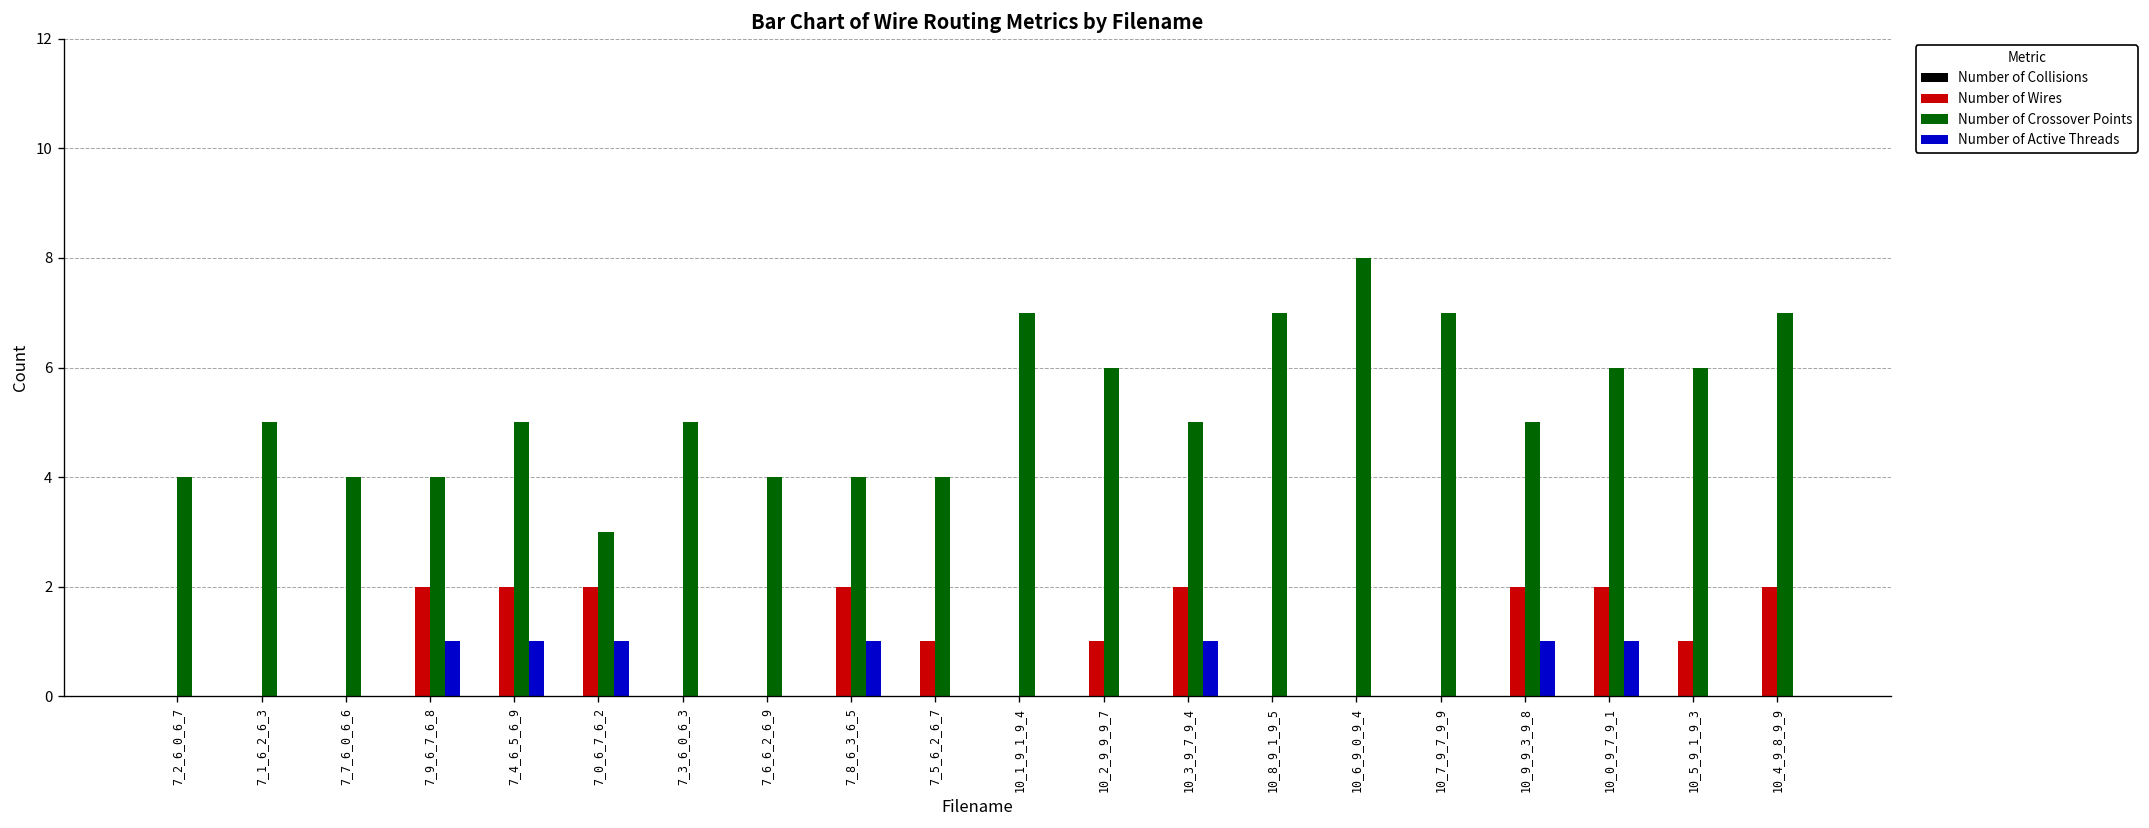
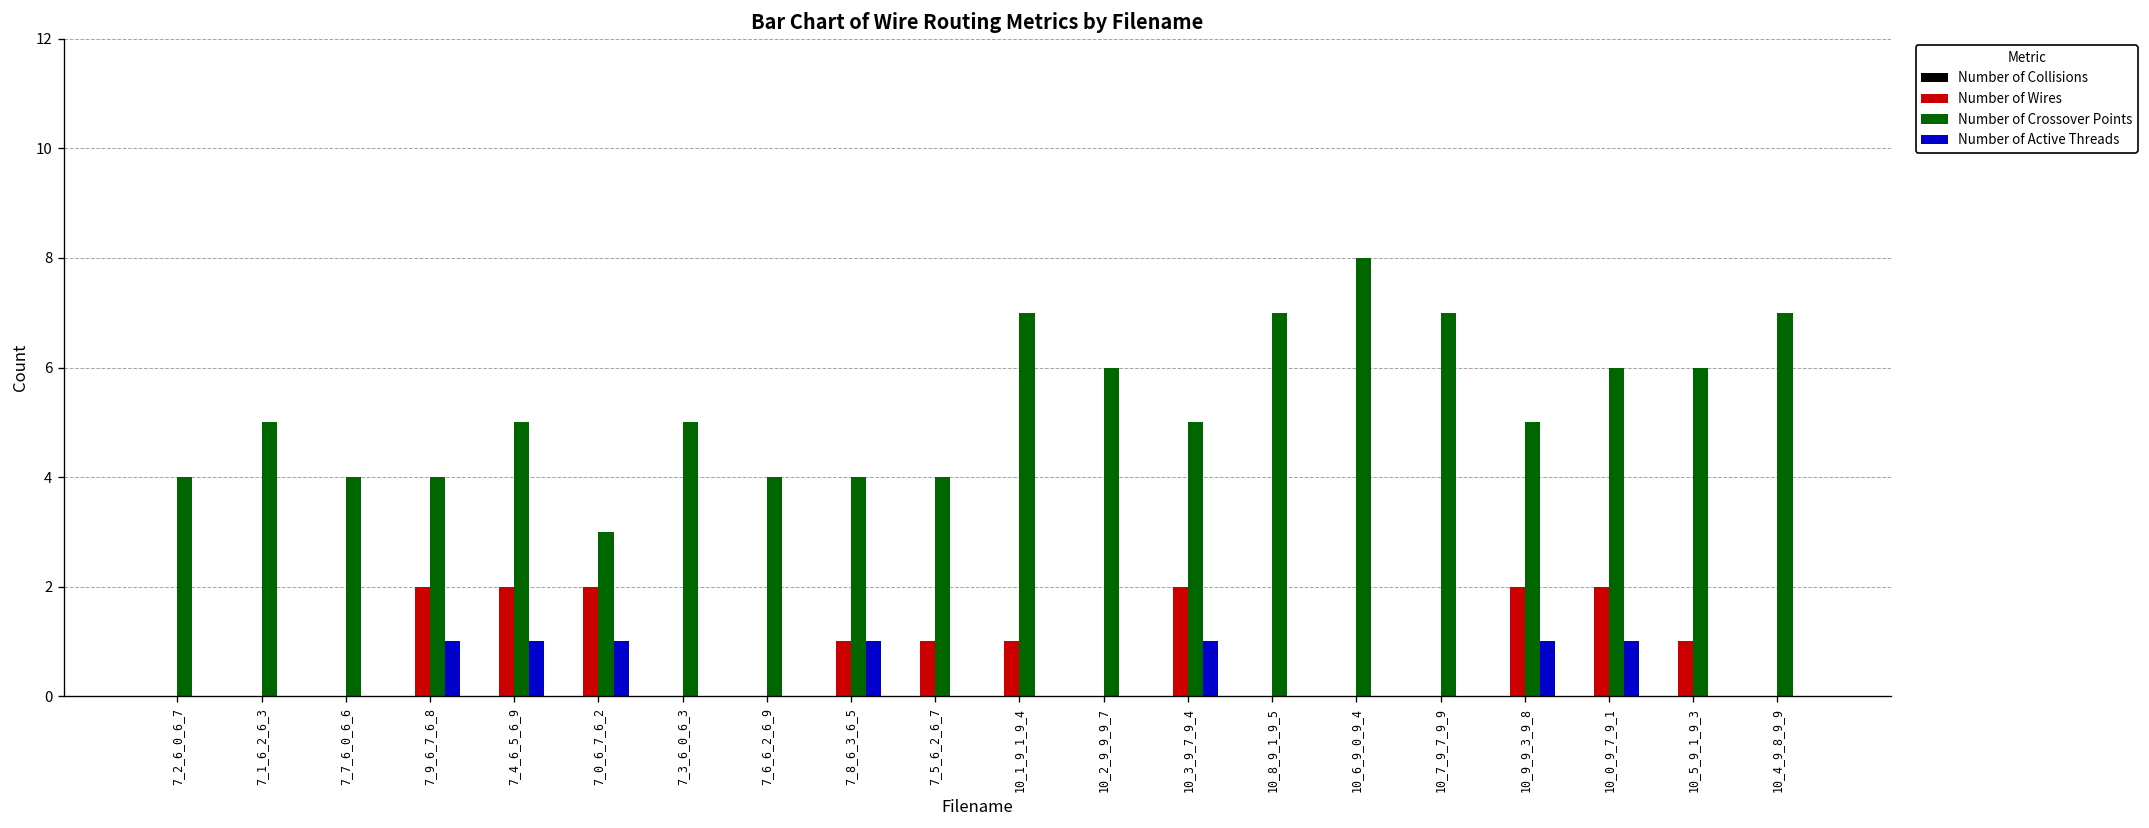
  {
    "Number of Collisions": {
      "7_2_6_0_6_7": 0,
      "7_1_6_2_6_3": 0,
      "7_7_6_0_6_6": 0,
      "7_9_6_7_6_8": 0,
      "7_4_6_5_6_9": 0,
      "7_0_6_7_6_2": 0,
      "7_3_6_0_6_3": 0,
      "7_6_6_2_6_9": 0,
      "7_8_6_3_6_5": 0,
      "7_5_6_2_6_7": 0,
      "10_1_9_1_9_4": 0,
      "10_2_9_9_9_7": 0,
      "10_3_9_7_9_4": 0,
      "10_8_9_1_9_5": 0,
      "10_6_9_0_9_4": 0,
      "10_7_9_7_9_9": 0,
      "10_9_9_3_9_8": 0,
      "10_0_9_7_9_1": 0,
      "10_5_9_1_9_3": 0,
      "10_4_9_8_9_9": 0
    },
    "Number of Wires": {
      "7_2_6_0_6_7": 0,
      "7_1_6_2_6_3": 0,
      "7_7_6_0_6_6": 0,
      "7_9_6_7_6_8": 2,
      "7_4_6_5_6_9": 2,
      "7_0_6_7_6_2": 2,
      "7_3_6_0_6_3": 0,
      "7_6_6_2_6_9": 0,
-     "7_8_6_3_6_5": 2,
+     "7_8_6_3_6_5": 1,
      "7_5_6_2_6_7": 1,
-     "10_1_9_1_9_4": 0,
-     "10_2_9_9_9_7": 1,
+     "10_1_9_1_9_4": 1,
+     "10_2_9_9_9_7": 0,
      "10_3_9_7_9_4": 2,
      "10_8_9_1_9_5": 0,
      "10_6_9_0_9_4": 0,
      "10_7_9_7_9_9": 0,
      "10_9_9_3_9_8": 2,
      "10_0_9_7_9_1": 2,
      "10_5_9_1_9_3": 1,
-     "10_4_9_8_9_9": 2
+     "10_4_9_8_9_9": 0
    },
    "Number of Crossover Points": {
      "7_2_6_0_6_7": 4,
      "7_1_6_2_6_3": 5,
      "7_7_6_0_6_6": 4,
      "7_9_6_7_6_8": 4,
      "7_4_6_5_6_9": 5,
      "7_0_6_7_6_2": 3,
      "7_3_6_0_6_3": 5,
      "7_6_6_2_6_9": 4,
      "7_8_6_3_6_5": 4,
      "7_5_6_2_6_7": 4,
      "10_1_9_1_9_4": 7,
      "10_2_9_9_9_7": 6,
      "10_3_9_7_9_4": 5,
      "10_8_9_1_9_5": 7,
      "10_6_9_0_9_4": 8,
      "10_7_9_7_9_9": 7,
      "10_9_9_3_9_8": 5,
      "10_0_9_7_9_1": 6,
      "10_5_9_1_9_3": 6,
      "10_4_9_8_9_9": 7
    },
    "Number of Active Threads": {
      "7_2_6_0_6_7": 0,
      "7_1_6_2_6_3": 0,
      "7_7_6_0_6_6": 0,
      "7_9_6_7_6_8": 1,
      "7_4_6_5_6_9": 1,
      "7_0_6_7_6_2": 1,
      "7_3_6_0_6_3": 0,
      "7_6_6_2_6_9": 0,
      "7_8_6_3_6_5": 1,
      "7_5_6_2_6_7": 0,
      "10_1_9_1_9_4": 0,
      "10_2_9_9_9_7": 0,
      "10_3_9_7_9_4": 1,
      "10_8_9_1_9_5": 0,
      "10_6_9_0_9_4": 0,
      "10_7_9_7_9_9": 0,
      "10_9_9_3_9_8": 1,
      "10_0_9_7_9_1": 1,
      "10_5_9_1_9_3": 0,
      "10_4_9_8_9_9": 0
    }
  }
